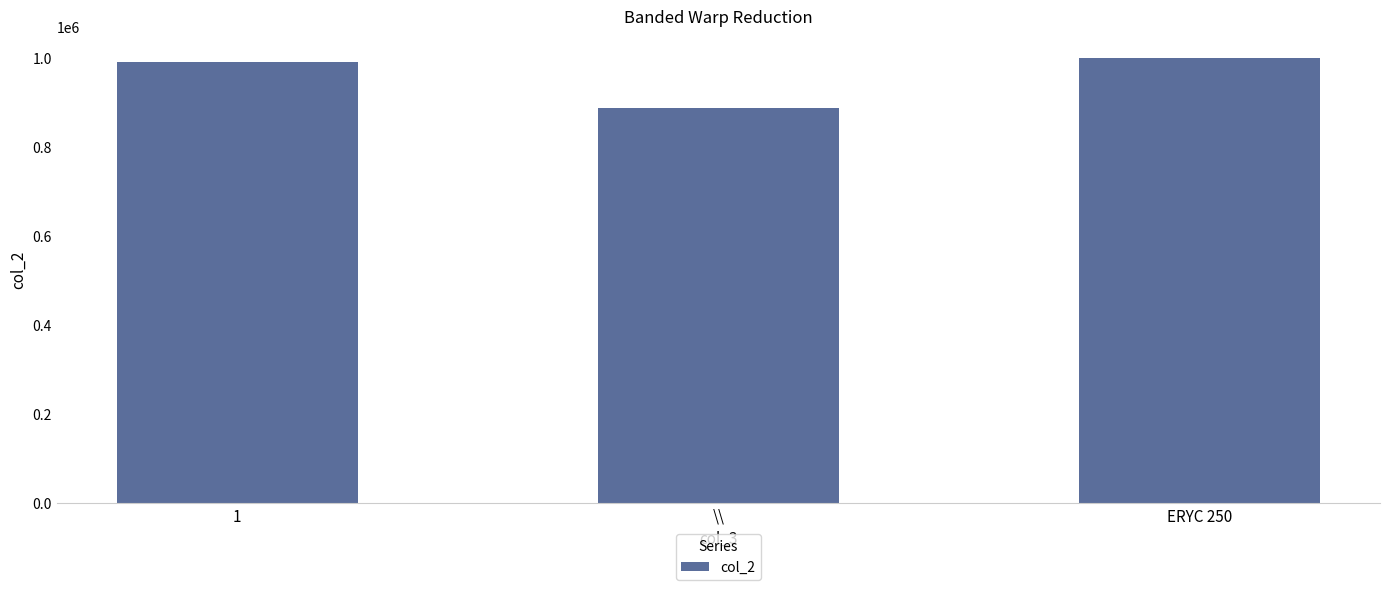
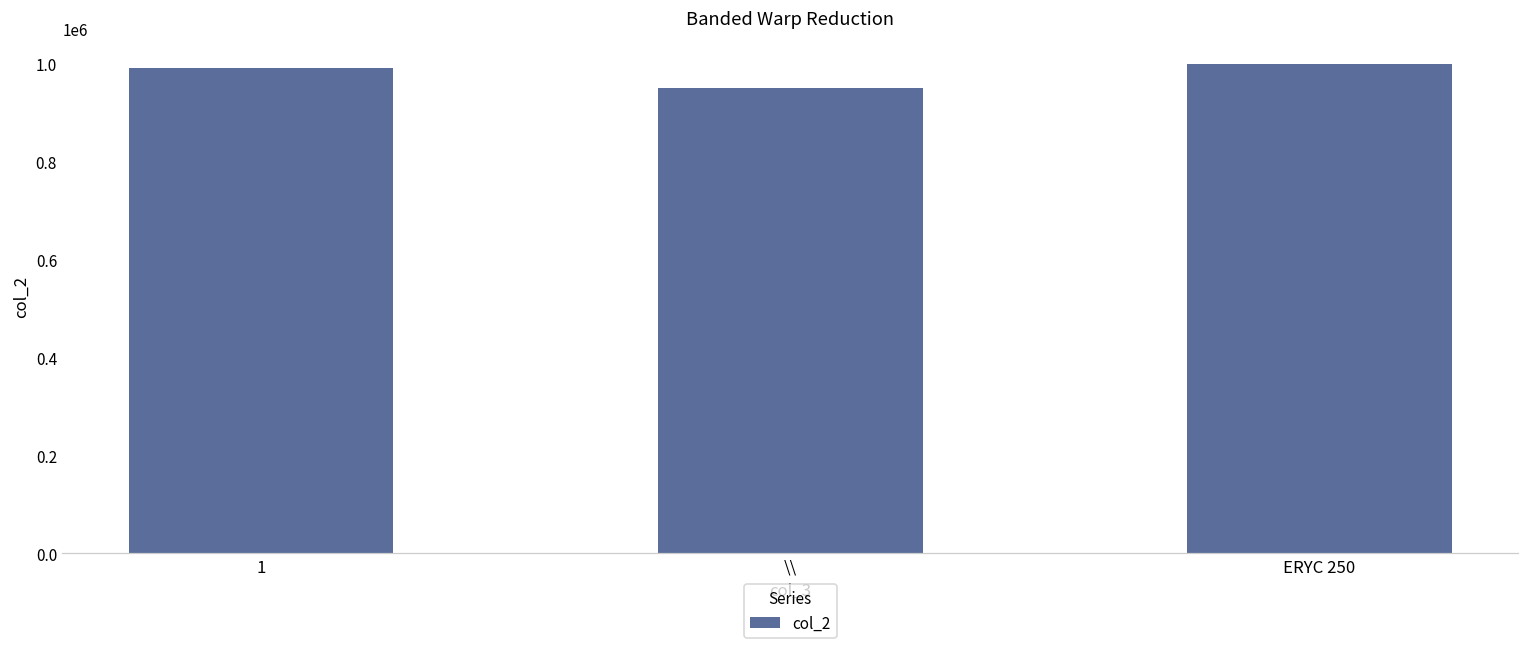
  {
    "1": 990000,
-   "\\\\": 890000,
+   "\\\\": 950000,
    "ERYC 250": 1000000
  }
